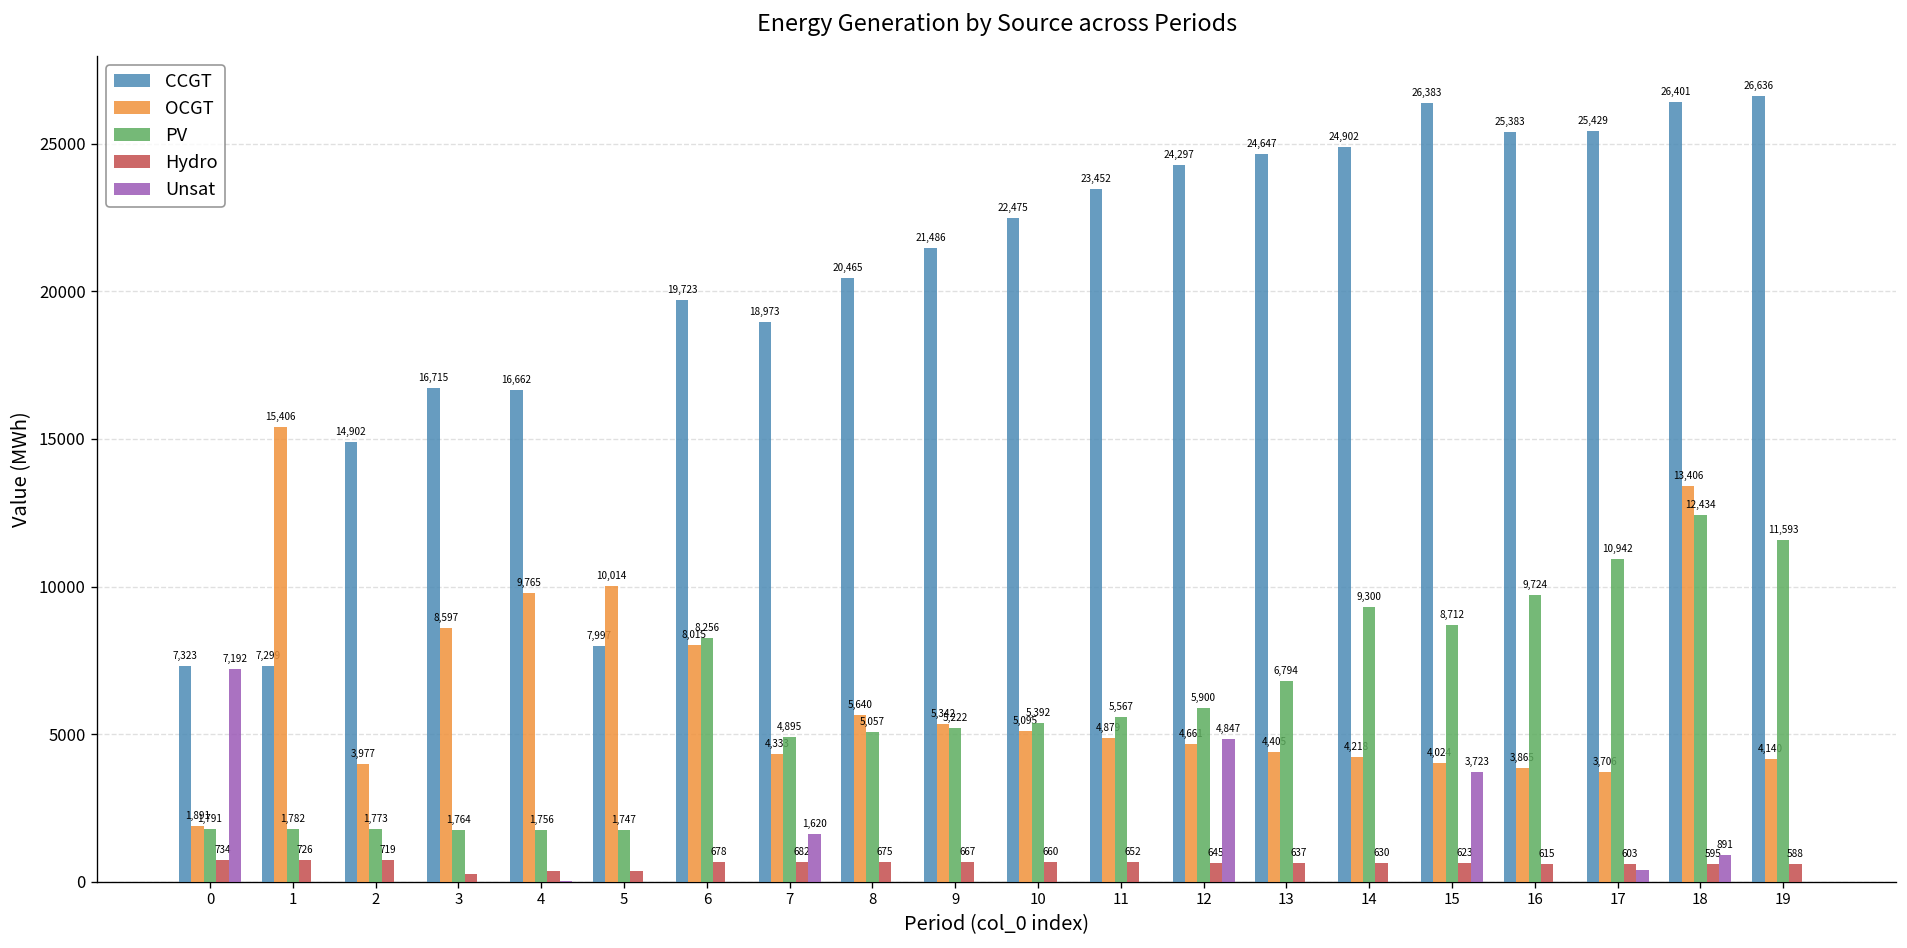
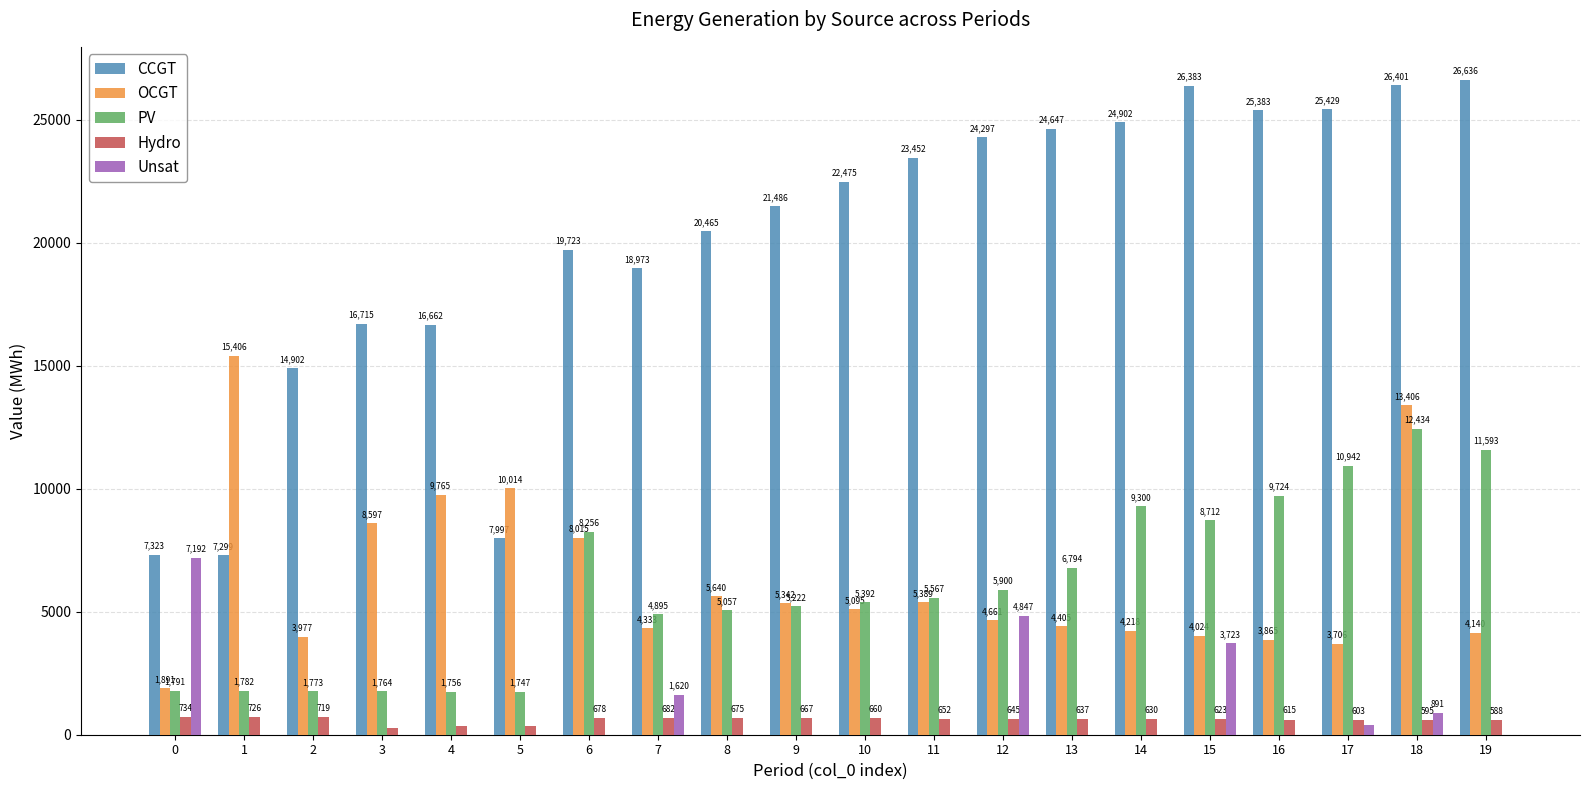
  {
    "CCGT": {
      "0": "7,323",
      "1": "7,299",
      "2": "14,902",
      "3": "16,715",
      "4": "16,662",
      "5": "7,997",
      "6": "19,723",
      "7": "18,973",
      "8": "20,465",
      "9": "21,486",
      "10": "22,475",
      "11": "23,452",
      "12": "24,297",
      "13": "24,647",
      "14": "24,902",
      "15": "26,383",
      "16": "25,383",
      "17": "25,429",
      "18": "26,401",
      "19": "26,636"
    },
    "OCGT": {
      "1": "15,406",
      "2": "3,977",
      "3": "8,597",
      "4": "9,765",
      "5": "10,014",
      "7": "4,333",
      "8": "5,640",
      "10": "5,095",
-     "11": "4,879",
+     "11": "5,389",
      "12": "4,661",
      "13": "4,405",
      "14": "4,218",
      "15": "4,024",
      "16": "3,865",
      "17": "3,706",
      "18": "13,406",
      "19": "4,140"
    },
    "PV": {
      "1": "1,782",
      "2": "1,773",
      "3": "1,764",
      "4": "1,756",
      "5": "1,747",
      "7": "4,895",
      "8": "5,057",
      "10": "5,392",
      "12": "5,900",
      "13": "6,794",
      "14": "9,300",
      "15": "8,712",
      "16": "9,724",
      "17": "10,942",
      "18": "12,434",
      "19": "11,593"
    },
    "Hydro": {
      "0": "734",
      "1": "726",
      "2": "719",
      "6": "678",
      "7": "682",
      "8": "675",
      "9": "667",
      "10": "660",
      "11": "652",
      "12": "645",
      "13": "637",
      "14": "630",
      "15": "623",
      "16": "615",
      "17": "603",
      "18": "595",
      "19": "588"
    },
    "Unsat": {
      "0": "7,192",
      "7": "1,620",
      "12": "4,847",
      "15": "3,723",
      "18": "891"
    }
  }
